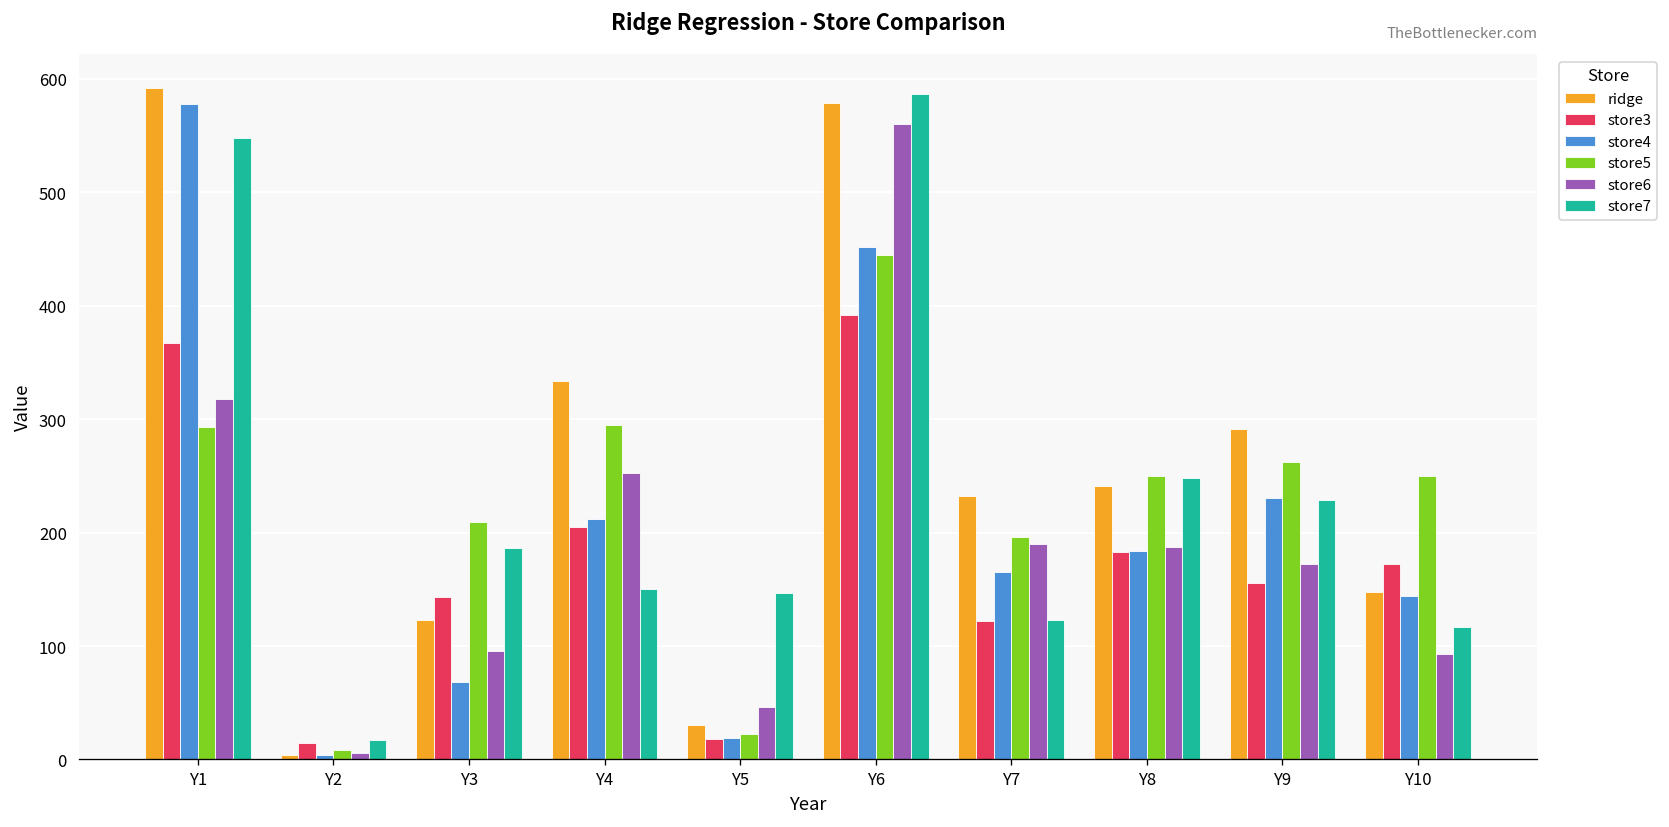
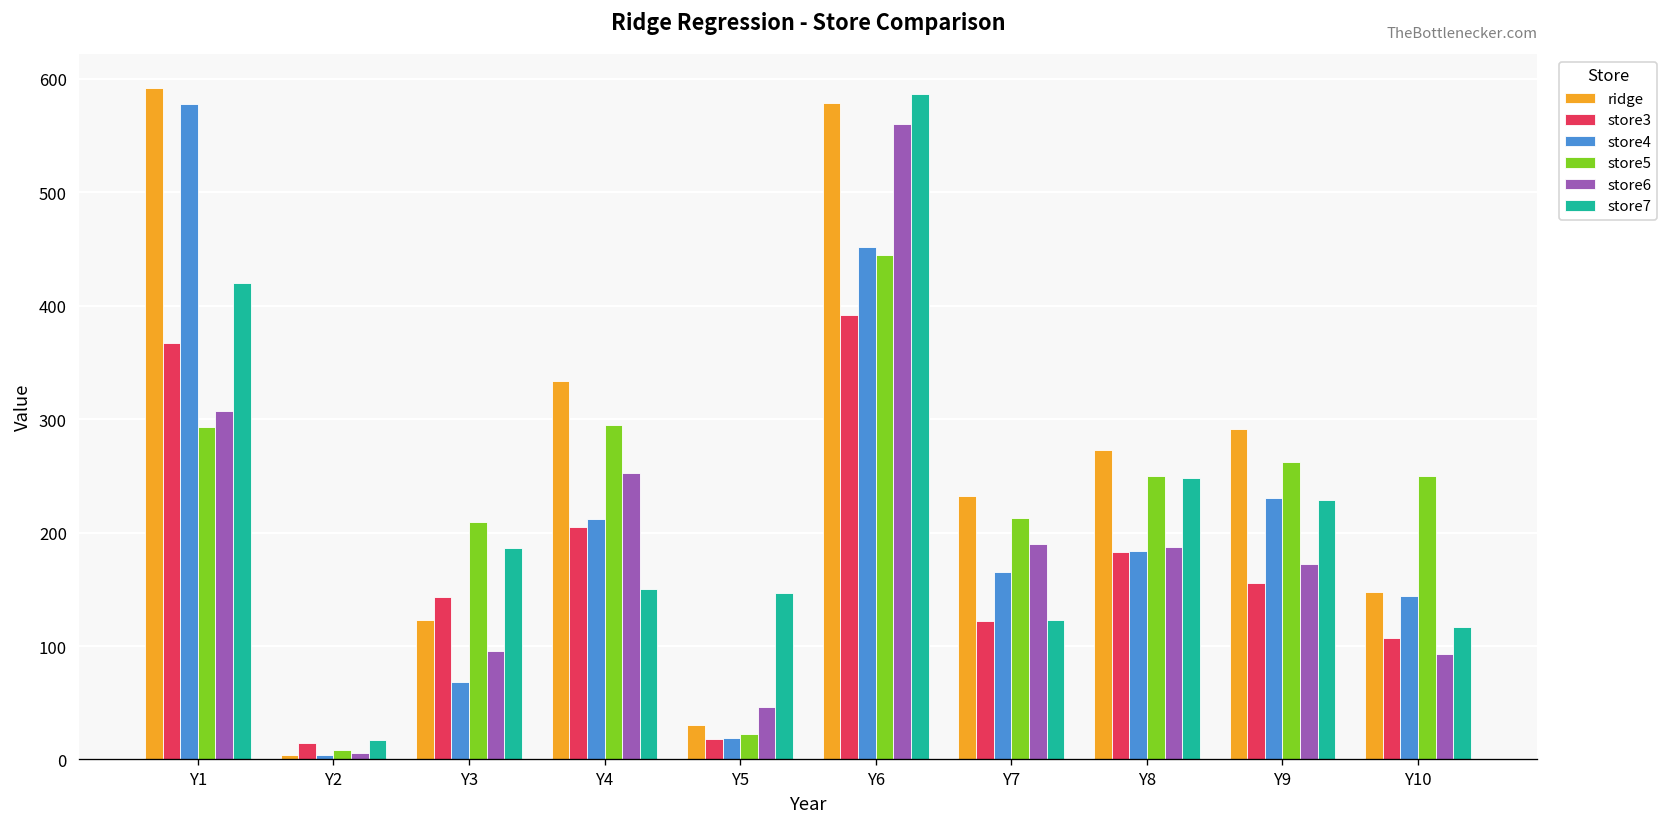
  {
    "ridge": {
      "Y1": 590,
      "Y2": 0,
      "Y3": 120,
      "Y4": 330,
      "Y5": 30,
      "Y6": 580,
      "Y7": 230,
-     "Y8": 240,
+     "Y8": 270,
      "Y9": 290,
      "Y10": 150
    },
    "store3": {
      "Y1": 370,
      "Y2": 10,
      "Y3": 140,
      "Y4": 200,
      "Y5": 20,
      "Y6": 390,
      "Y7": 120,
      "Y8": 180,
      "Y9": 160,
-     "Y10": 170
+     "Y10": 110
    },
    "store4": {
      "Y1": 580,
      "Y2": 0,
      "Y3": 70,
      "Y4": 210,
      "Y5": 20,
      "Y6": 450,
      "Y7": 170,
      "Y8": 180,
      "Y9": 230,
      "Y10": 140
    },
    "store5": {
      "Y1": 290,
      "Y2": 10,
      "Y3": 210,
      "Y4": 300,
      "Y5": 20,
      "Y6": 440,
-     "Y7": 200,
+     "Y7": 210,
      "Y8": 250,
      "Y9": 260,
      "Y10": 250
    },
    "store6": {
-     "Y1": 320,
+     "Y1": 310,
      "Y2": 10,
      "Y3": 100,
      "Y4": 250,
      "Y5": 50,
      "Y6": 560,
      "Y7": 190,
      "Y8": 190,
      "Y9": 170,
      "Y10": 90
    },
    "store7": {
-     "Y1": 550,
+     "Y1": 420,
      "Y2": 20,
      "Y3": 190,
      "Y4": 150,
      "Y5": 150,
      "Y6": 590,
      "Y7": 120,
      "Y8": 250,
      "Y9": 230,
      "Y10": 120
    }
  }
